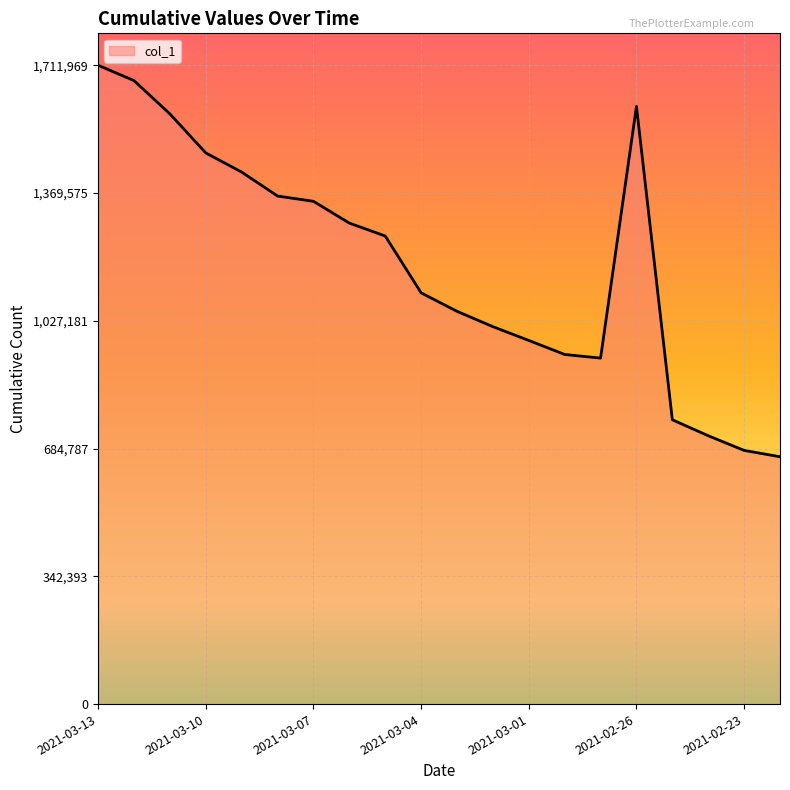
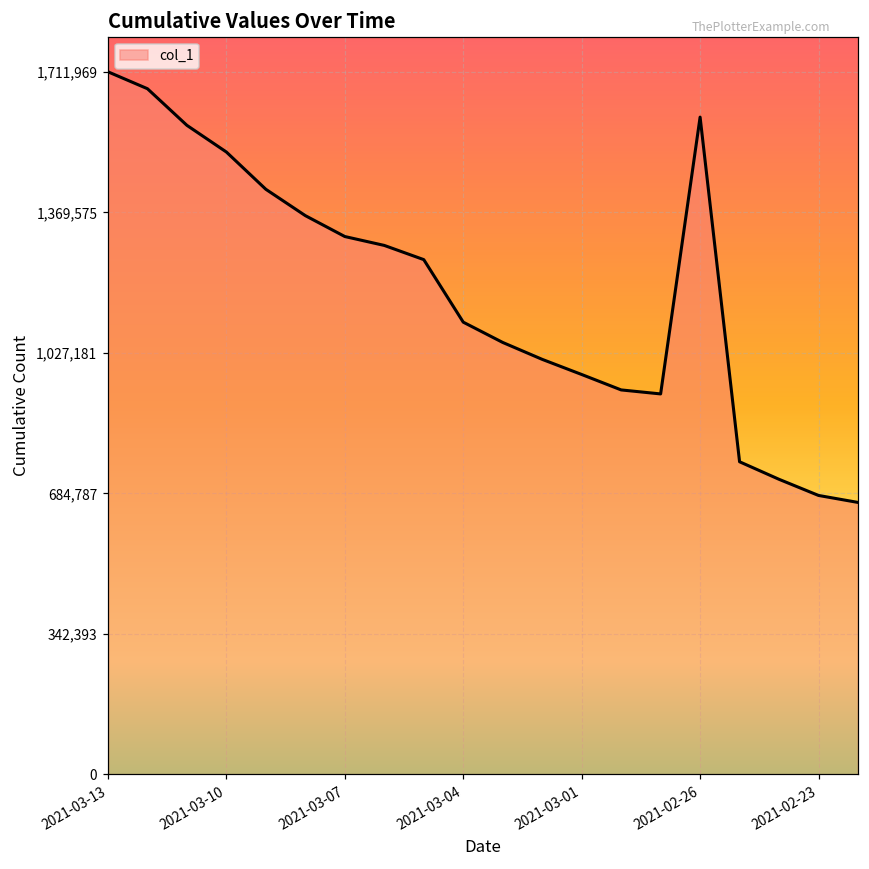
  {
    "2021-03-13": "1,710,000",
-   "2021-03-10": "1,480,000",
-   "2021-03-07": "1,350,000",
+   "2021-03-10": "1,520,000",
+   "2021-03-07": "1,310,000",
    "2021-03-04": "1,100,000",
    "2021-03-01": "970,000",
    "2021-02-26": "1,600,000",
    "2021-02-23": "680,000"
  }
